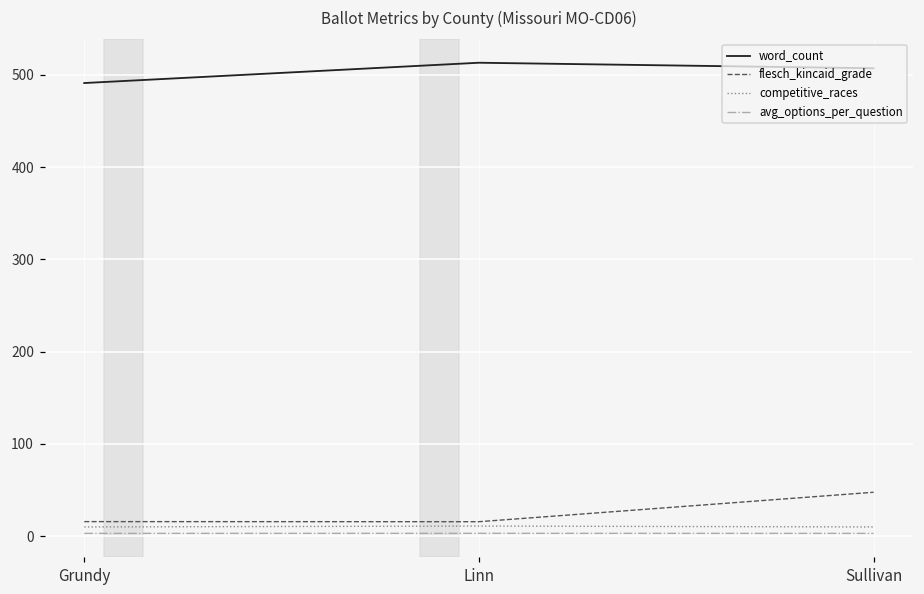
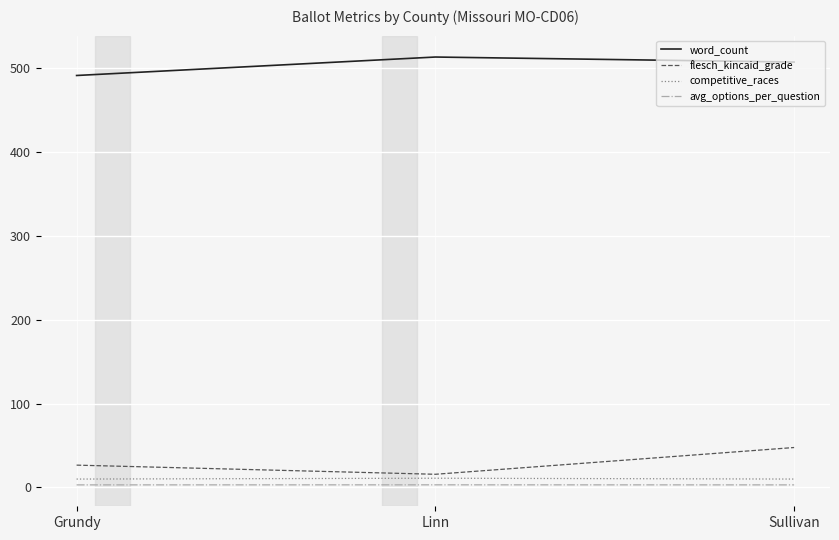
  {
    "word_count": {
      "Grundy": 490,
      "Linn": 510
    },
    "flesch_kincaid_grade": {
-     "Grundy": 20,
+     "Grundy": 30,
      "Linn": 20,
      "Sullivan": 50
    }
  }
